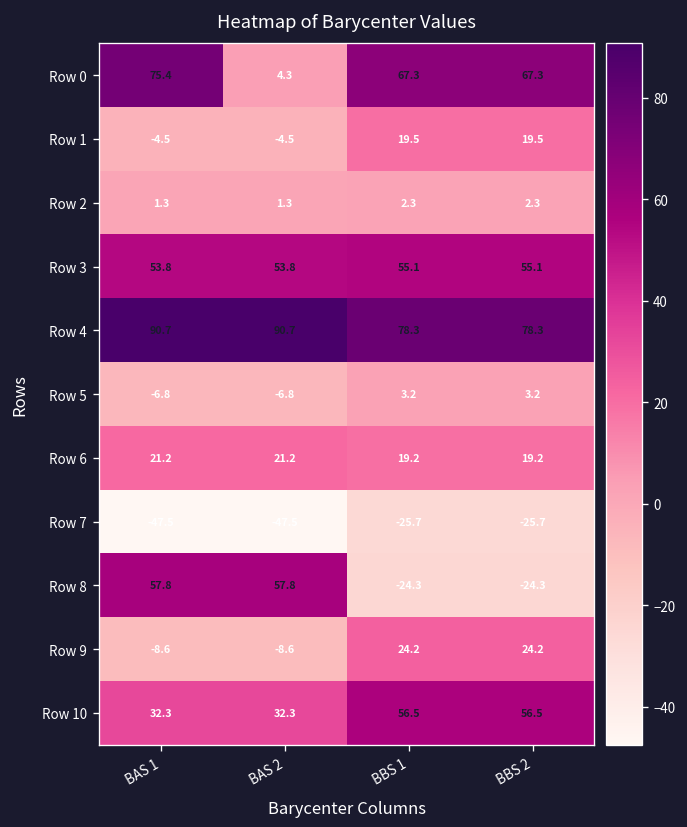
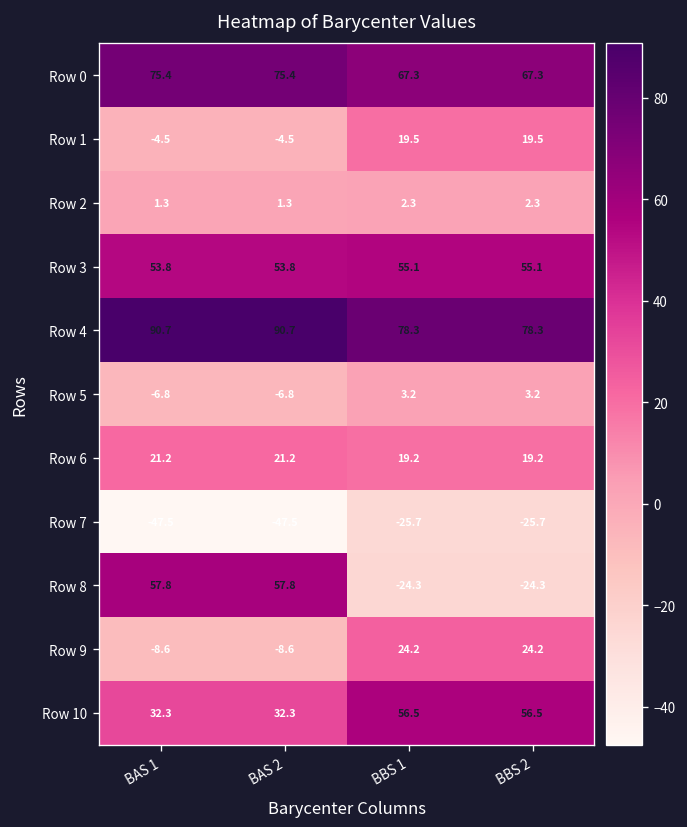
  {
    "Row 0": {
      "BAS 1": 75.4,
-     "BAS 2": 4.3,
+     "BAS 2": 75.4,
      "BBS 1": 67.3,
      "BBS 2": 67.3
    },
    "Row 1": {
      "BAS 1": -4.5,
      "BAS 2": -4.5,
      "BBS 1": 19.5,
      "BBS 2": 19.5
    },
    "Row 2": {
      "BAS 1": 1.3,
      "BAS 2": 1.3,
      "BBS 1": 2.3,
      "BBS 2": 2.3
    },
    "Row 3": {
      "BAS 1": 53.8,
      "BAS 2": 53.8,
      "BBS 1": 55.1,
      "BBS 2": 55.1
    },
    "Row 4": {
      "BAS 1": 90.7,
      "BAS 2": 90.7,
      "BBS 1": 78.3,
      "BBS 2": 78.3
    },
    "Row 5": {
      "BAS 1": -6.8,
      "BAS 2": -6.8,
      "BBS 1": 3.2,
      "BBS 2": 3.2
    },
    "Row 6": {
      "BAS 1": 21.2,
      "BAS 2": 21.2,
      "BBS 1": 19.2,
      "BBS 2": 19.2
    },
    "Row 8": {
      "BAS 1": 57.8,
      "BAS 2": 57.8
    },
    "Row 9": {
      "BAS 1": -8.6,
      "BAS 2": -8.6,
      "BBS 1": 24.2,
      "BBS 2": 24.2
    },
    "Row 10": {
      "BAS 1": 32.3,
      "BAS 2": 32.3,
      "BBS 1": 56.5,
      "BBS 2": 56.5
    }
  }
